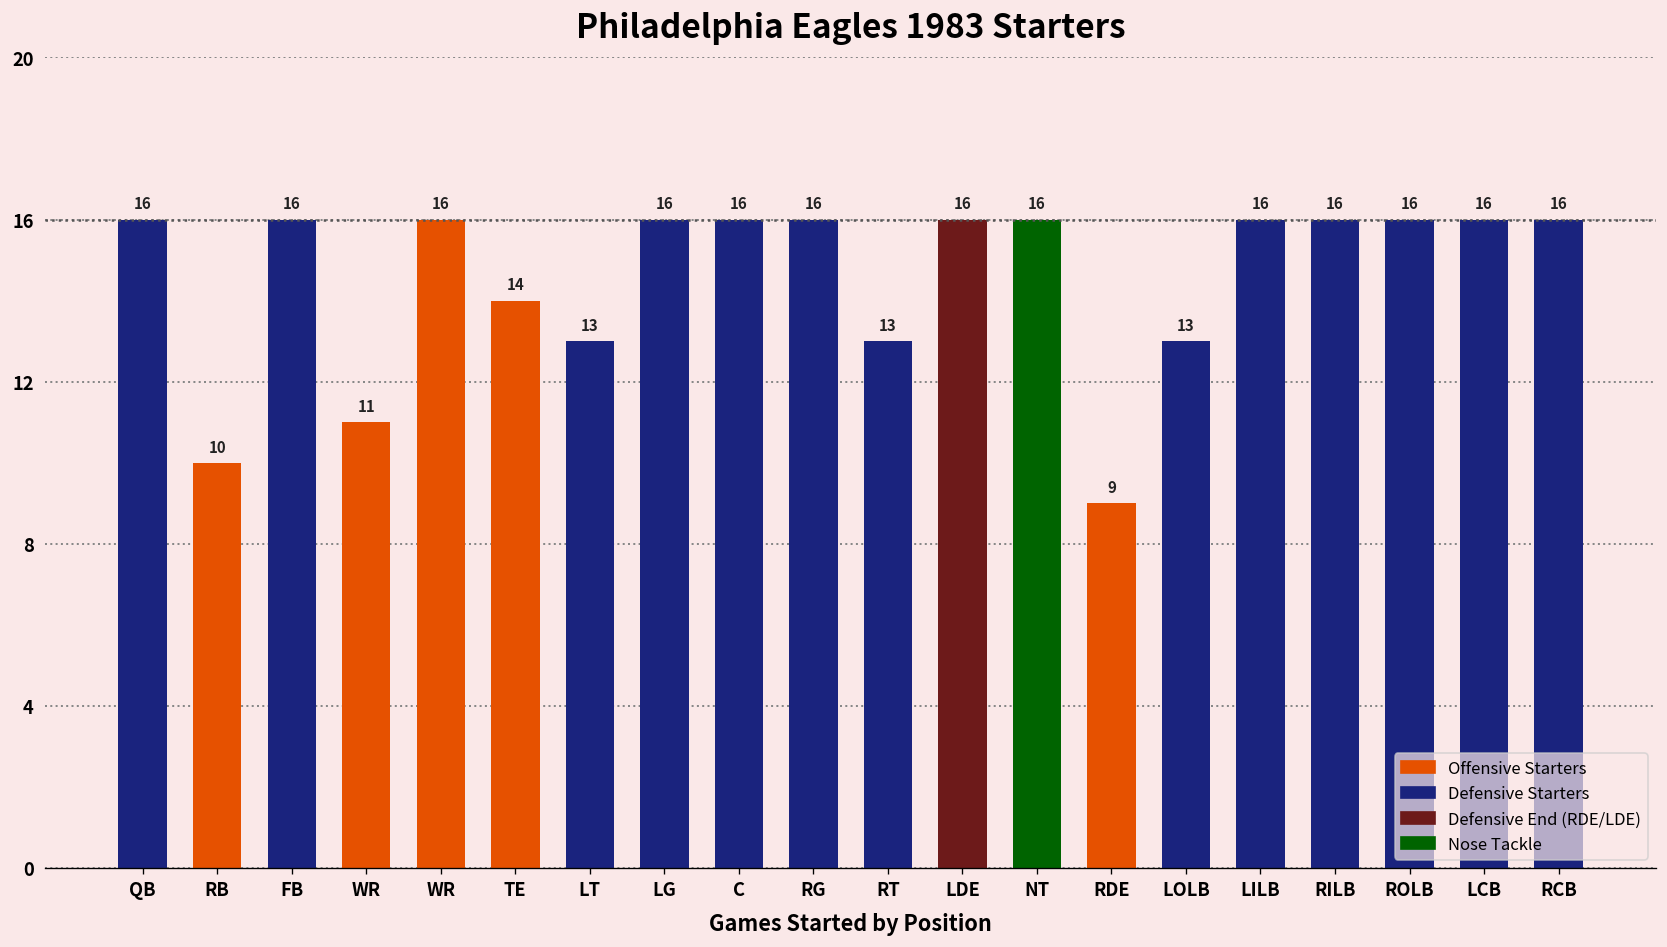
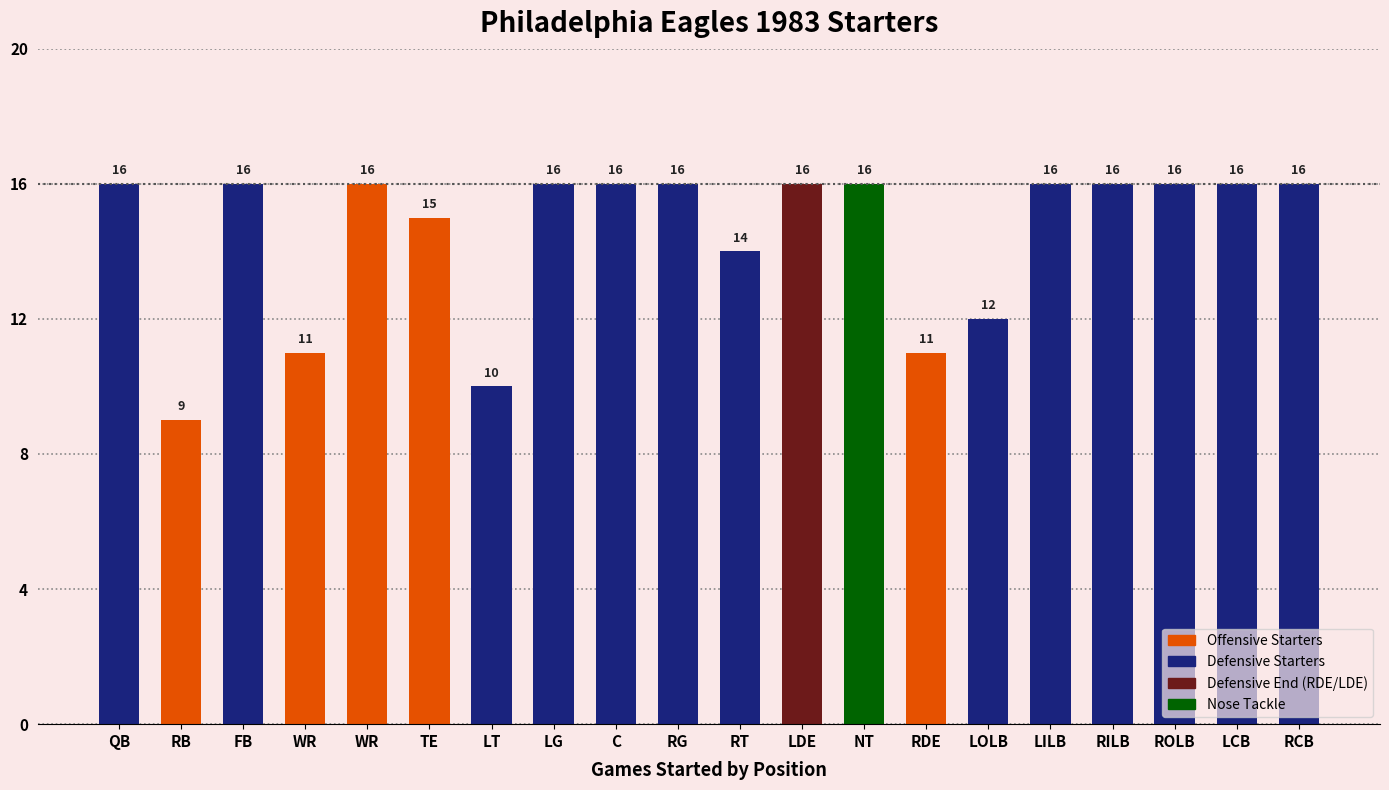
  {
    "QB": 16,
-   "RB": 10,
+   "RB": 9,
    "FB": 16,
-   "TE": 14,
-   "LT": 13,
+   "TE": 15,
+   "LT": 10,
    "LG": 16,
    "C": 16,
    "RG": 16,
-   "RT": 13,
+   "RT": 14,
    "LDE": 16,
    "NT": 16,
-   "RDE": 9,
-   "LOLB": 13,
+   "RDE": 11,
+   "LOLB": 12,
    "LILB": 16,
    "RILB": 16,
    "ROLB": 16,
    "LCB": 16,
    "RCB": 16
  }
